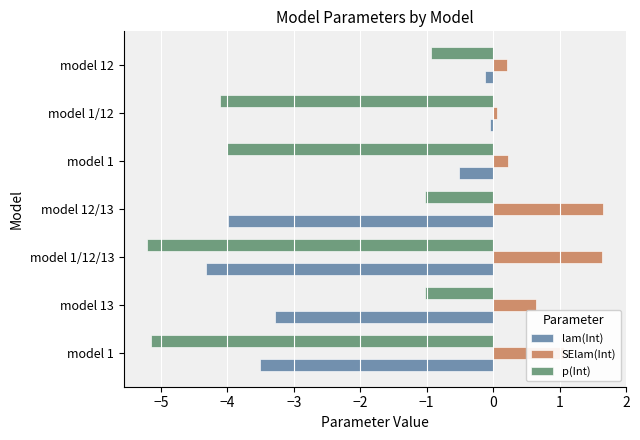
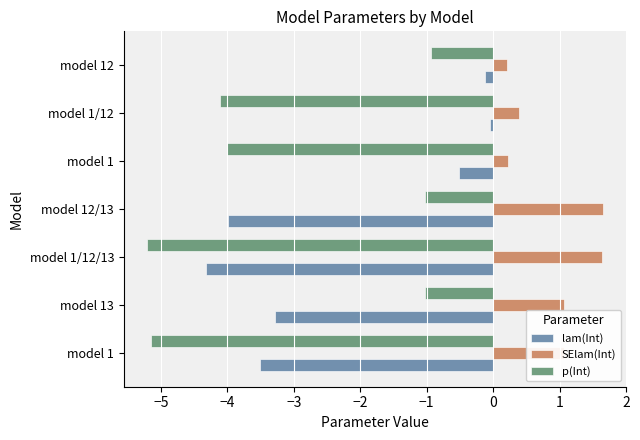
  {
    "SElam(Int)": {
      "model 12": 0.2,
-     "model 1/12": 0.1,
+     "model 1/12": 0.4,
      "model 12/13": 1.7,
      "model 1/12/13": 1.6,
-     "model 13": 0.6
+     "model 13": 1.1
    }
  }
